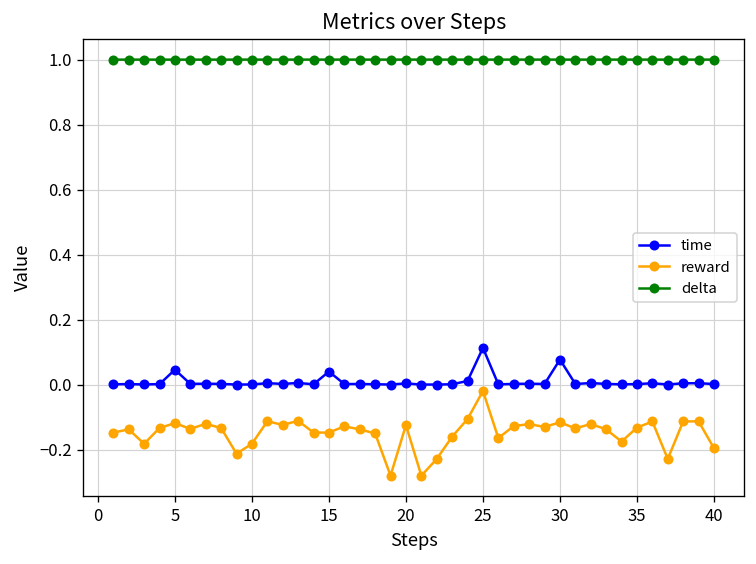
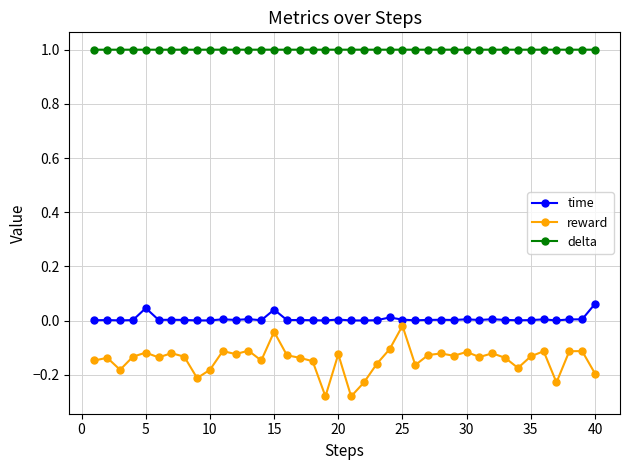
  {
    "time": {
      "5": 0.05,
      "10": 0.00,
      "15": 0.04,
      "20": 0.00,
-     "25": 0.11,
-     "30": 0.08,
+     "25": 0.00,
+     "30": 0.00,
      "35": 0.00,
-     "40": 0.00
+     "40": 0.06
    },
    "reward": {
      "5": -0.12,
      "10": -0.18,
-     "15": -0.15,
+     "15": -0.04,
      "20": -0.12,
      "25": -0.02,
      "30": -0.12,
      "35": -0.13,
      "40": -0.20
    },
    "delta": {
      "5": 1.00,
      "10": 1.00,
      "15": 1.00,
      "20": 1.00,
      "25": 1.00,
      "30": 1.00,
      "35": 1.00,
      "40": 1.00
    }
  }
